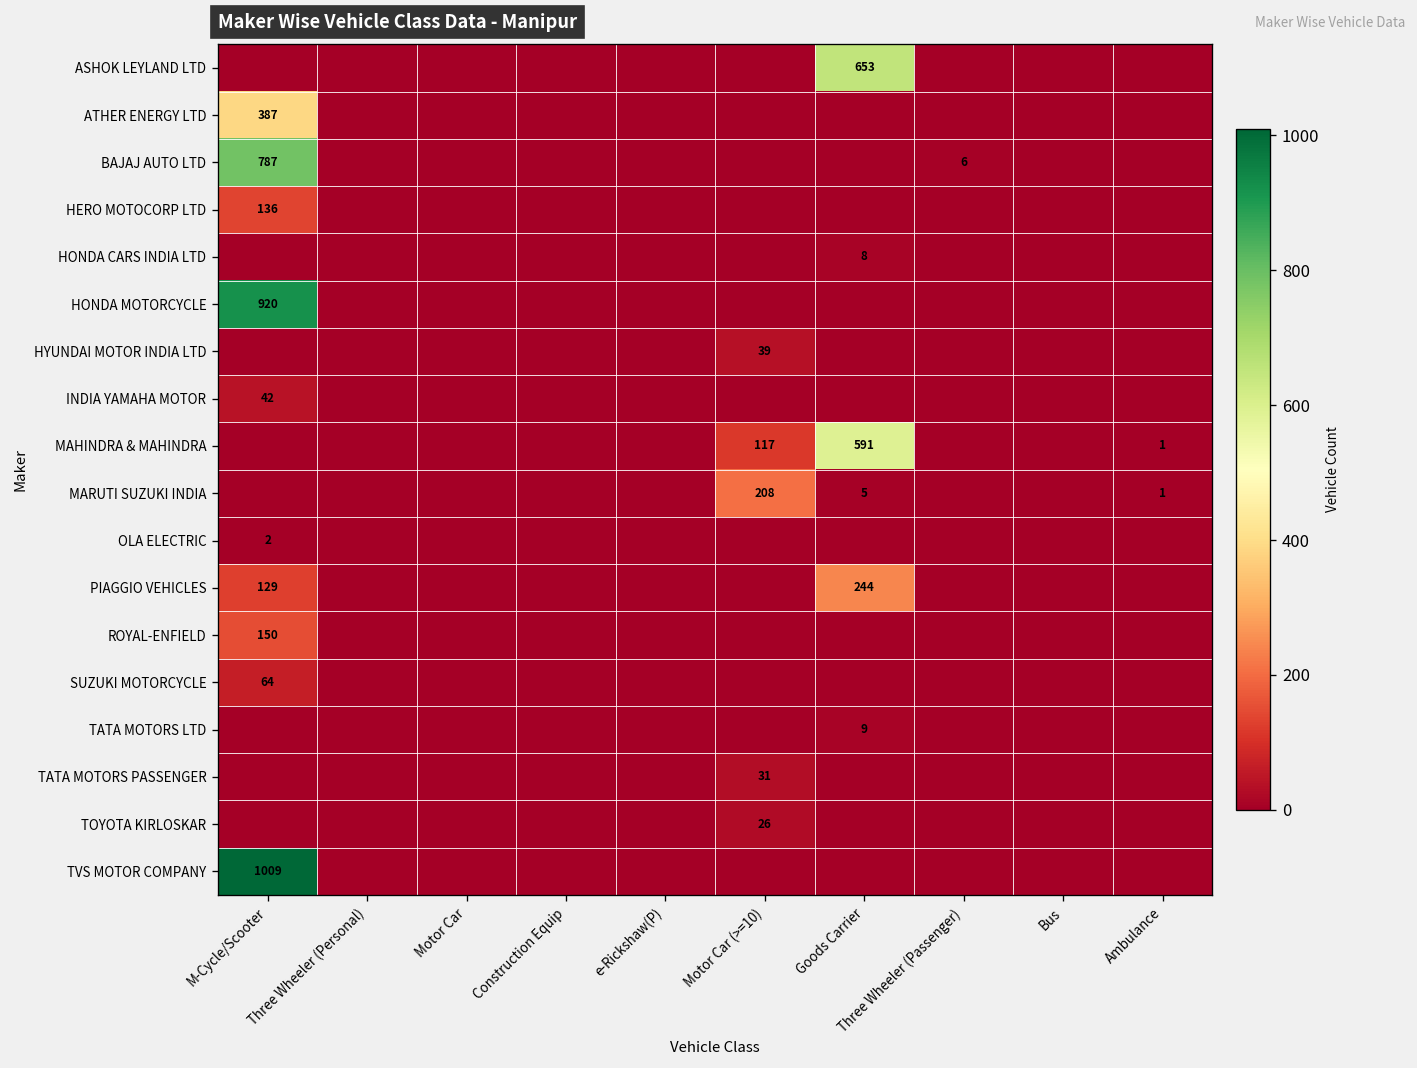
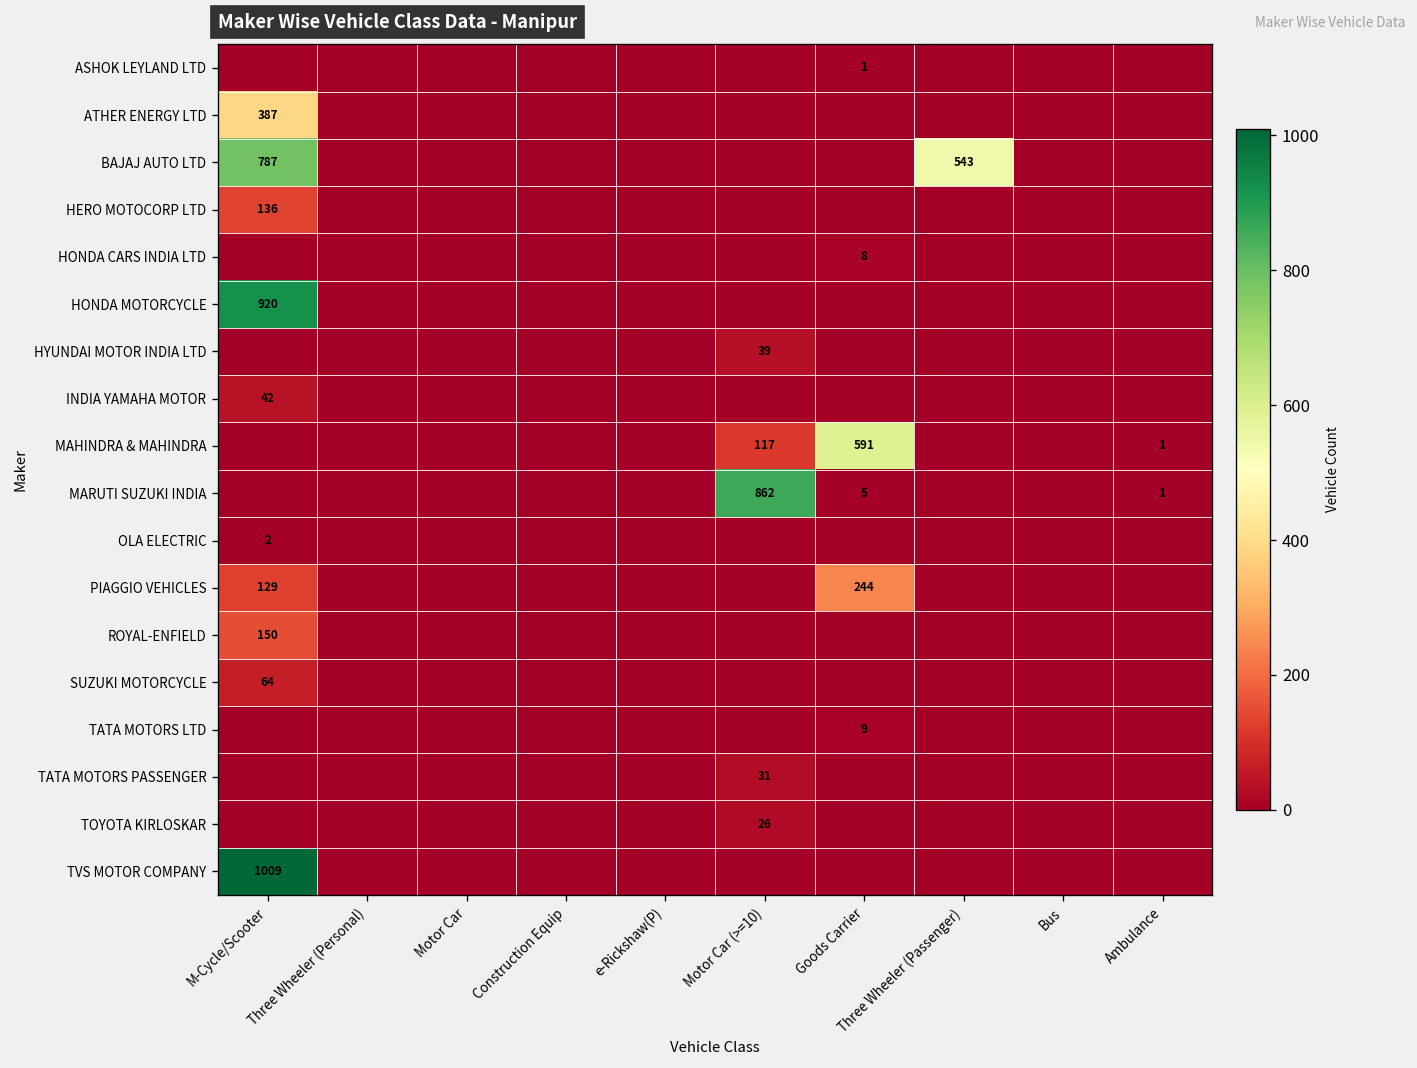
  {
    "ASHOK LEYLAND LTD": {
-     "Goods Carrier": 653
+     "Goods Carrier": 1
    },
    "ATHER ENERGY LTD": {
      "M-Cycle/Scooter": 387
    },
    "BAJAJ AUTO LTD": {
      "M-Cycle/Scooter": 787,
-     "Three Wheeler (Passenger)": 6
+     "Three Wheeler (Passenger)": 543
    },
    "HERO MOTOCORP LTD": {
      "M-Cycle/Scooter": 136
    },
    "HONDA CARS INDIA LTD": {
      "Goods Carrier": 8
    },
    "HONDA MOTORCYCLE": {
      "M-Cycle/Scooter": 920
    },
    "HYUNDAI MOTOR INDIA LTD": {
      "Motor Car (>=10)": 39
    },
    "INDIA YAMAHA MOTOR": {
      "M-Cycle/Scooter": 42
    },
    "MAHINDRA & MAHINDRA": {
      "Motor Car (>=10)": 117,
      "Goods Carrier": 591,
      "Ambulance": 1
    },
    "MARUTI SUZUKI INDIA": {
-     "Motor Car (>=10)": 208,
+     "Motor Car (>=10)": 862,
      "Goods Carrier": 5,
      "Ambulance": 1
    },
    "OLA ELECTRIC": {
      "M-Cycle/Scooter": 2
    },
    "PIAGGIO VEHICLES": {
      "M-Cycle/Scooter": 129,
      "Goods Carrier": 244
    },
    "ROYAL-ENFIELD": {
      "M-Cycle/Scooter": 150
    },
    "SUZUKI MOTORCYCLE": {
      "M-Cycle/Scooter": 64
    },
    "TATA MOTORS LTD": {
      "Goods Carrier": 9
    },
    "TATA MOTORS PASSENGER": {
      "Motor Car (>=10)": 31
    },
    "TOYOTA KIRLOSKAR": {
      "Motor Car (>=10)": 26
    },
    "TVS MOTOR COMPANY": {
      "M-Cycle/Scooter": 1009
    }
  }
